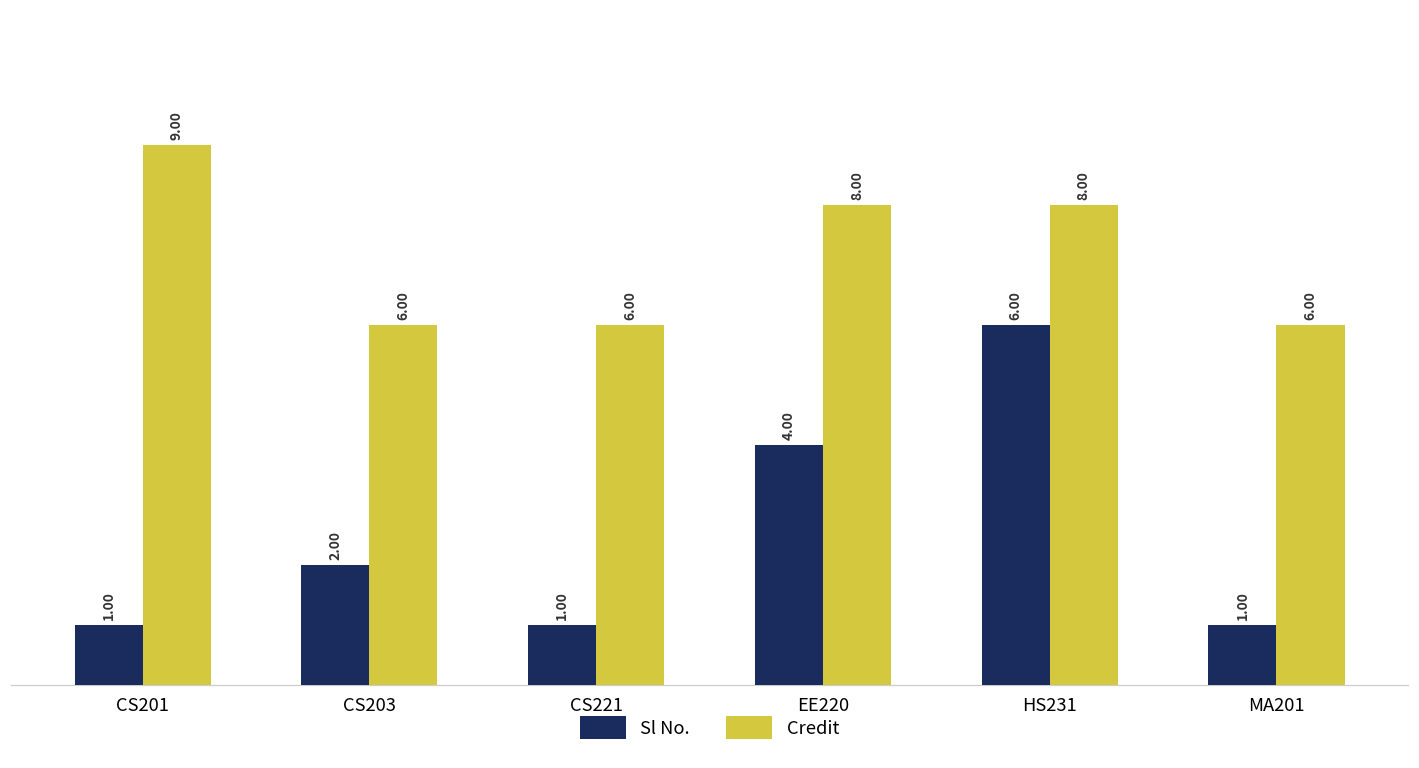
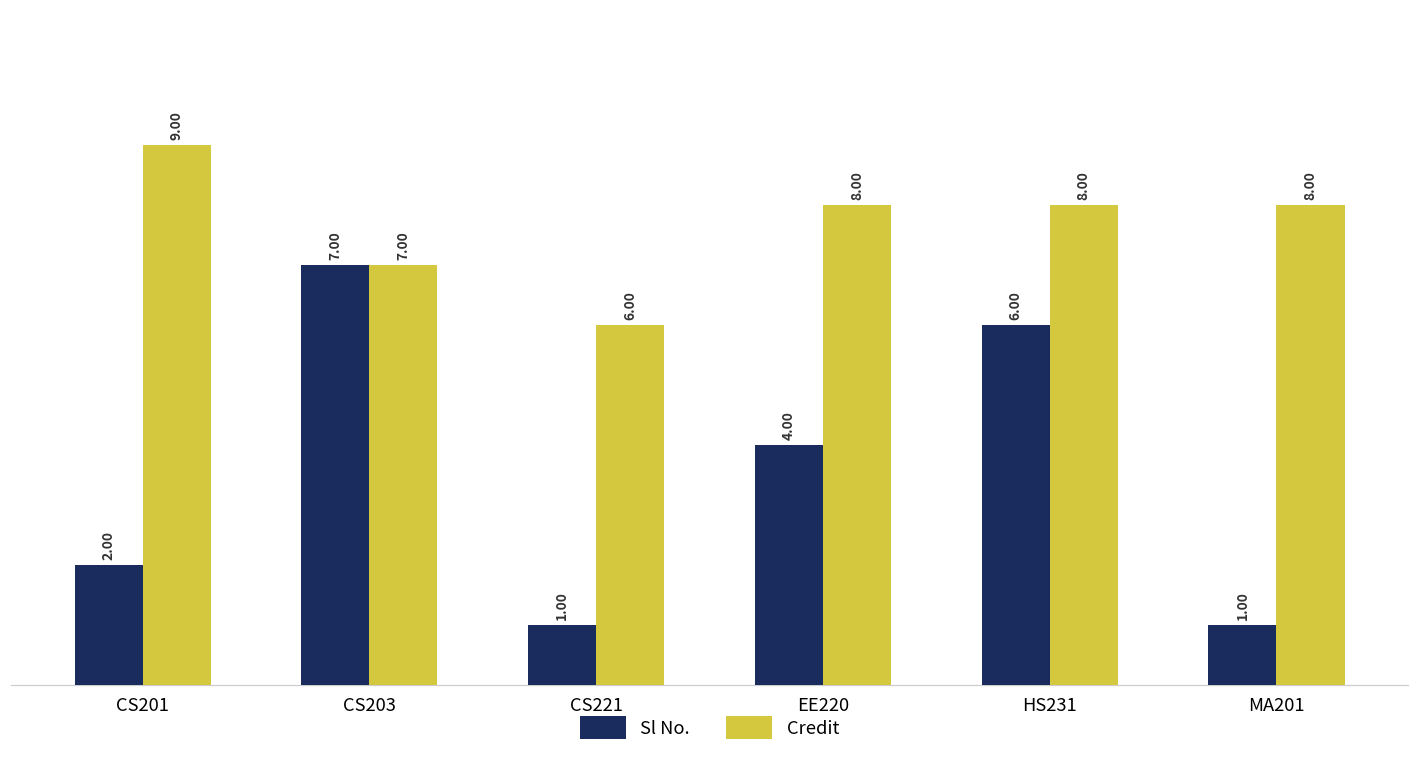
  {
    "Sl No.": {
-     "CS201": 1.00,
-     "CS203": 2.00,
+     "CS201": 2.00,
+     "CS203": 7.00,
      "CS221": 1.00,
      "EE220": 4.00,
      "HS231": 6.00,
      "MA201": 1.00
    },
    "Credit": {
      "CS201": 9.00,
-     "CS203": 6.00,
+     "CS203": 7.00,
      "CS221": 6.00,
      "EE220": 8.00,
      "HS231": 8.00,
-     "MA201": 6.00
+     "MA201": 8.00
    }
  }
